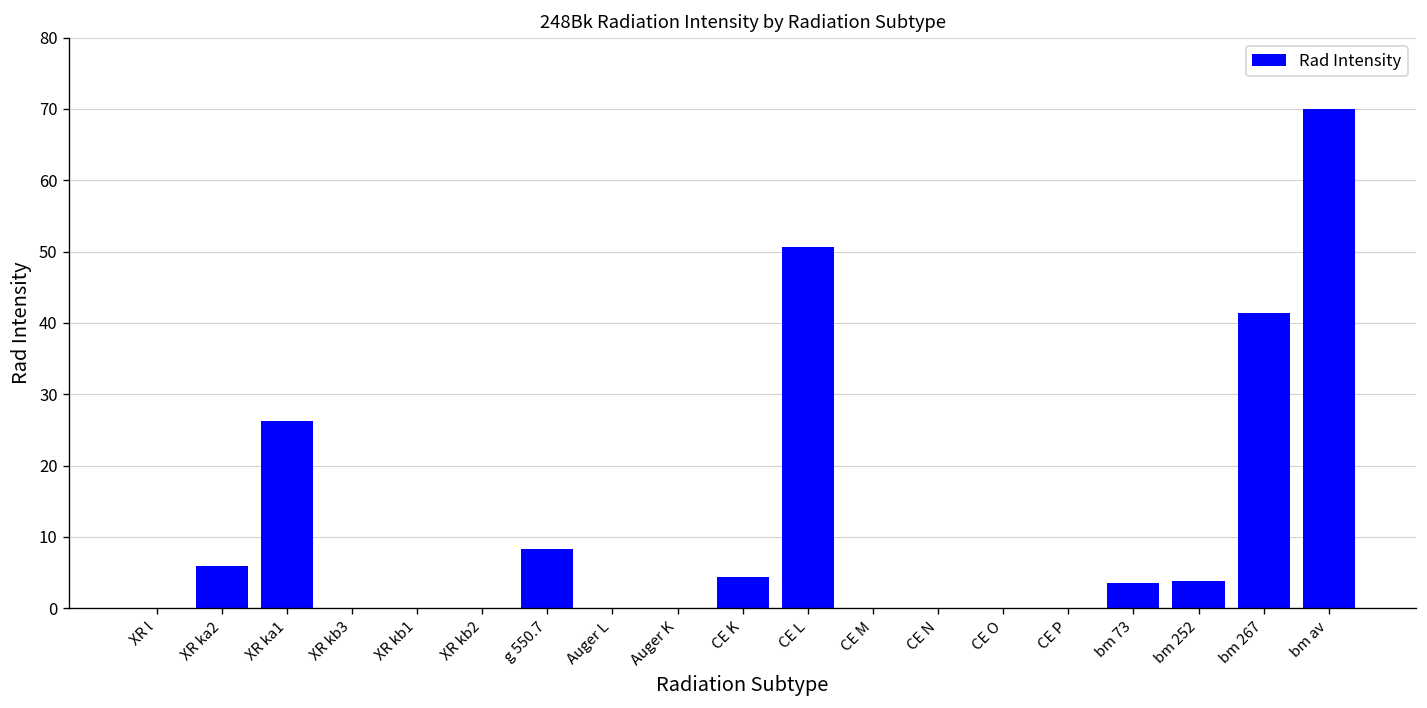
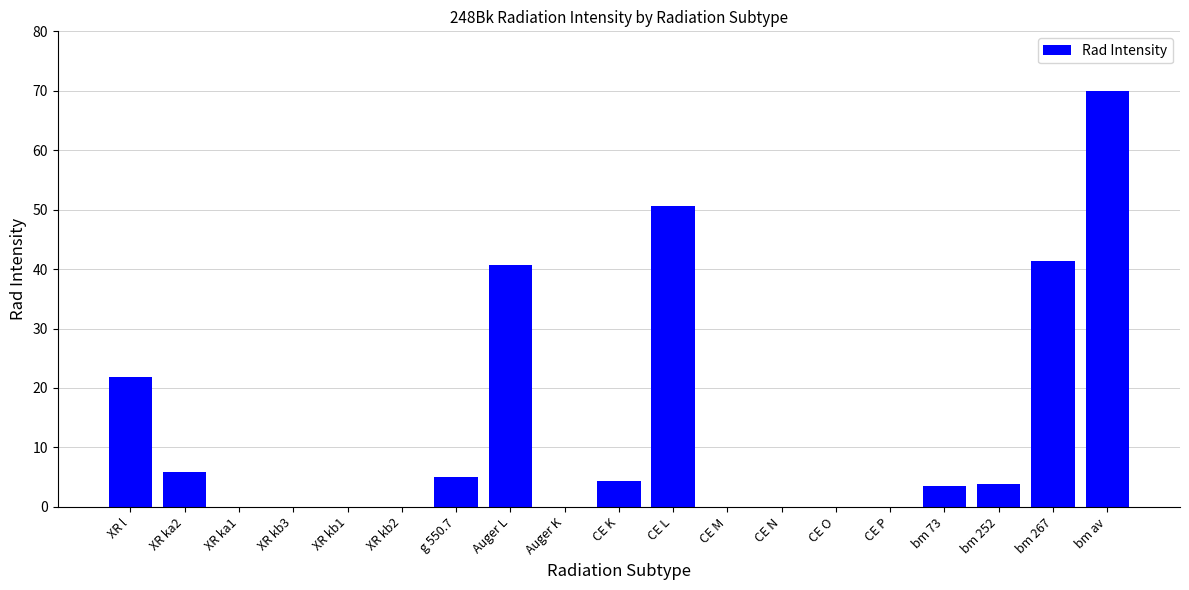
  {
-   "XR l": 0,
+   "XR l": 22,
    "XR ka2": 6,
-   "XR ka1": 26,
-   "g 550.7": 8,
-   "Auger L": 0,
+   "XR ka1": 0,
+   "g 550.7": 5,
+   "Auger L": 41,
    "CE K": 4,
    "CE L": 51,
    "bm 73": 4,
    "bm 252": 4,
    "bm 267": 41,
    "bm av": 70
  }
